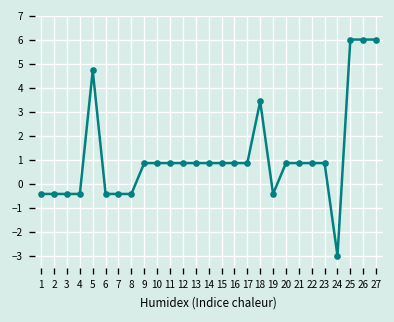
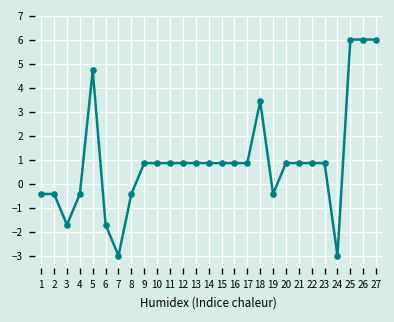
  {
    "1": -0.4,
    "2": -0.4,
-   "3": -0.4,
+   "3": -1.7,
    "4": -0.4,
    "5": 4.7,
-   "6": -0.4,
-   "7": -0.4,
+   "6": -1.7,
+   "7": -3.0,
    "8": -0.4,
    "9": 0.9,
    "10": 0.9,
    "11": 0.9,
    "12": 0.9,
    "13": 0.9,
    "14": 0.9,
    "15": 0.9,
    "16": 0.9,
    "17": 0.9,
    "18": 3.4,
    "19": -0.4,
    "20": 0.9,
    "21": 0.9,
    "22": 0.9,
    "23": 0.9,
    "24": -3.0,
    "25": 6.0,
    "26": 6.0,
    "27": 6.0
  }
